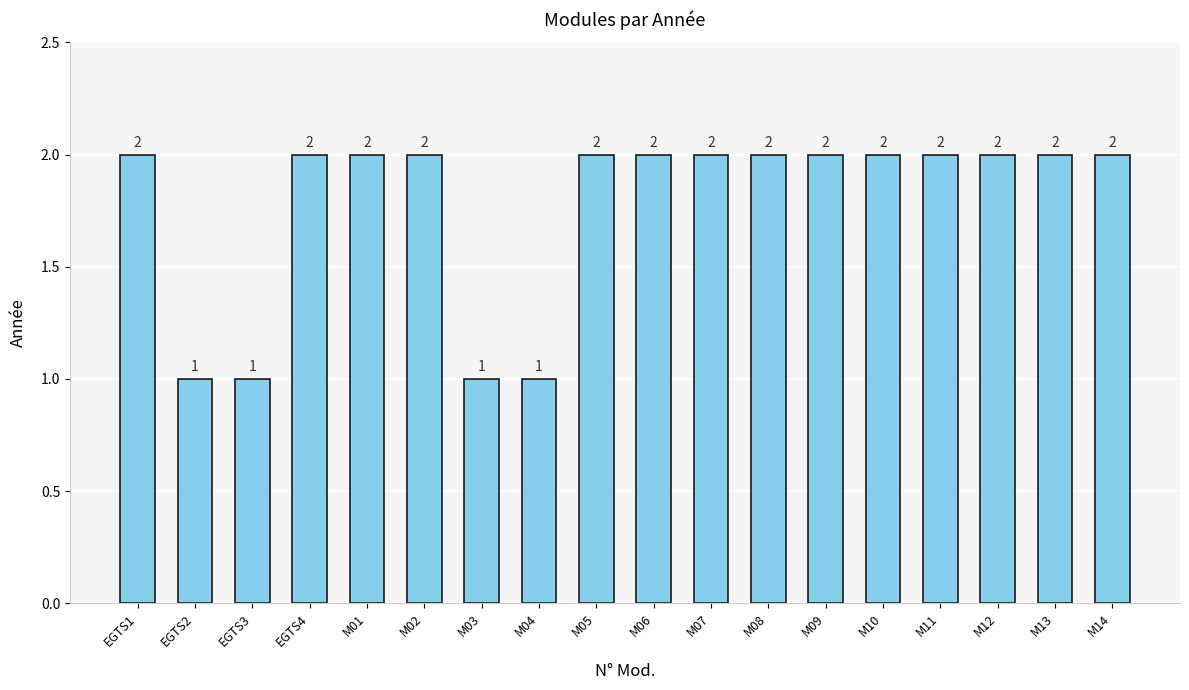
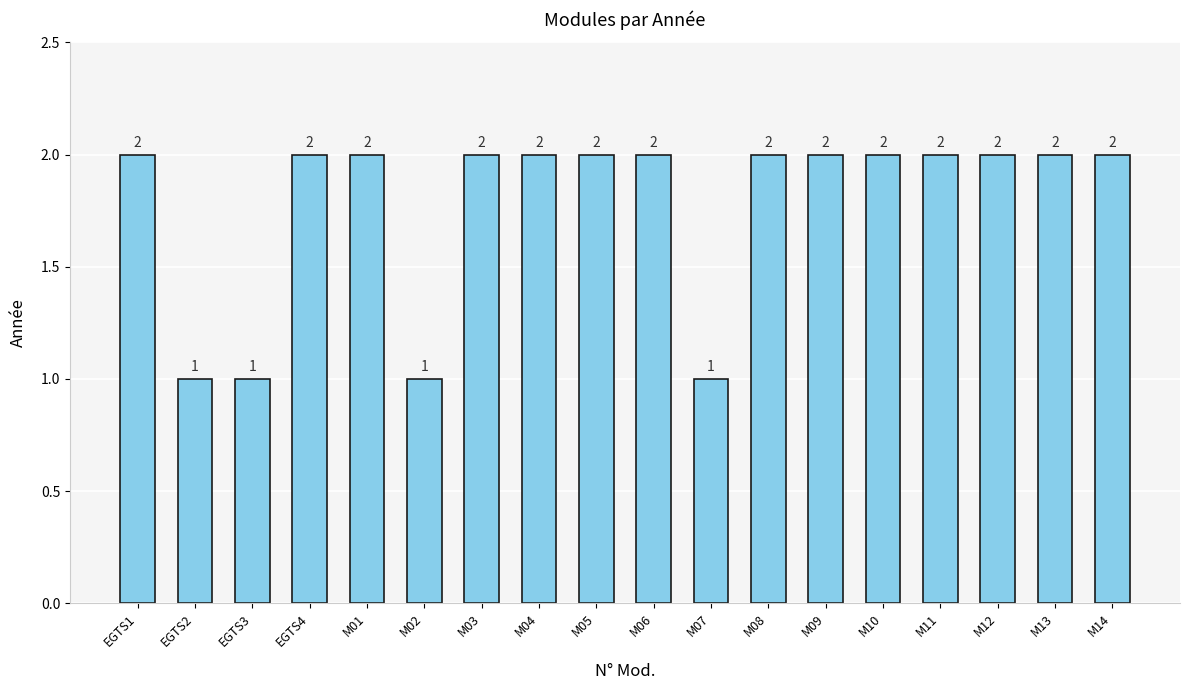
  {
    "EGTS1": 2,
    "EGTS2": 1,
    "EGTS3": 1,
    "EGTS4": 2,
    "M01": 2,
-   "M02": 2,
-   "M03": 1,
-   "M04": 1,
+   "M02": 1,
+   "M03": 2,
+   "M04": 2,
    "M05": 2,
    "M06": 2,
-   "M07": 2,
+   "M07": 1,
    "M08": 2,
    "M09": 2,
    "M10": 2,
    "M11": 2,
    "M12": 2,
    "M13": 2,
    "M14": 2
  }
